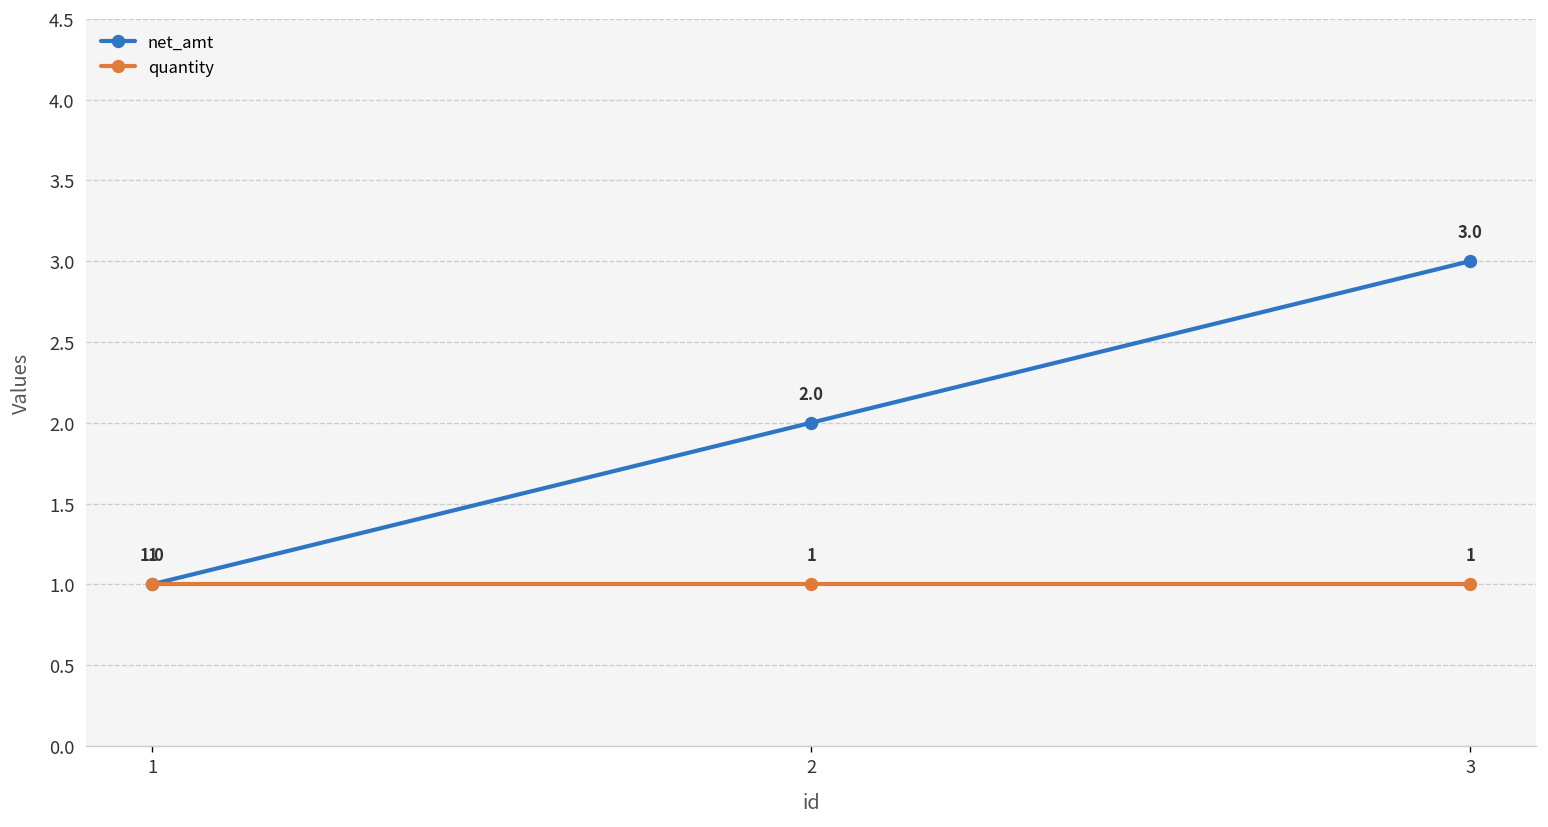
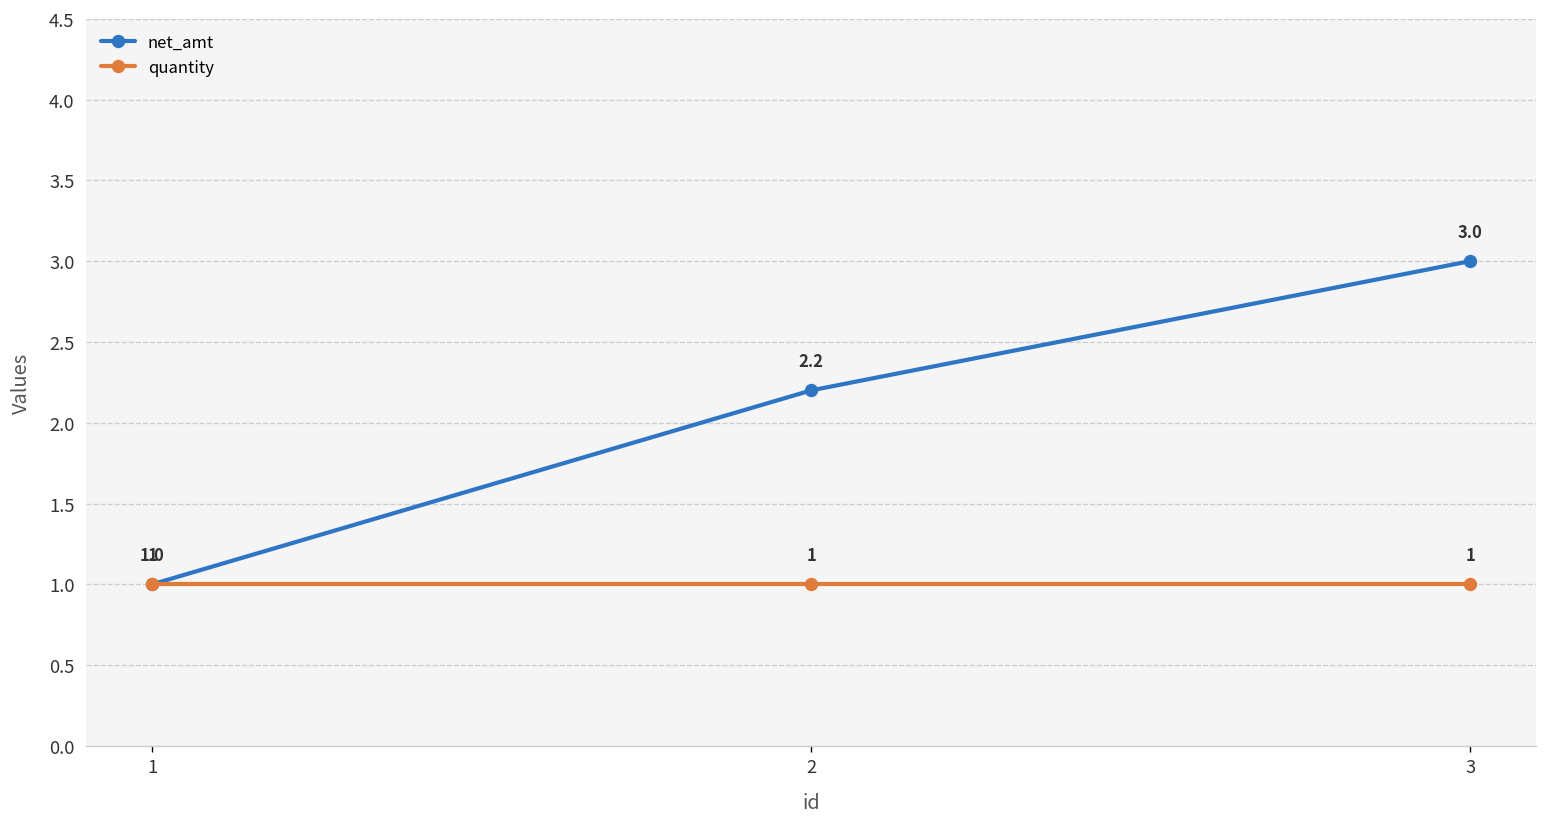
  {
    "net_amt": {
-     "2": 2.0,
+     "2": 2.2,
      "3": 3.0
    },
    "quantity": {
      "2": 1,
      "3": 1
    }
  }
